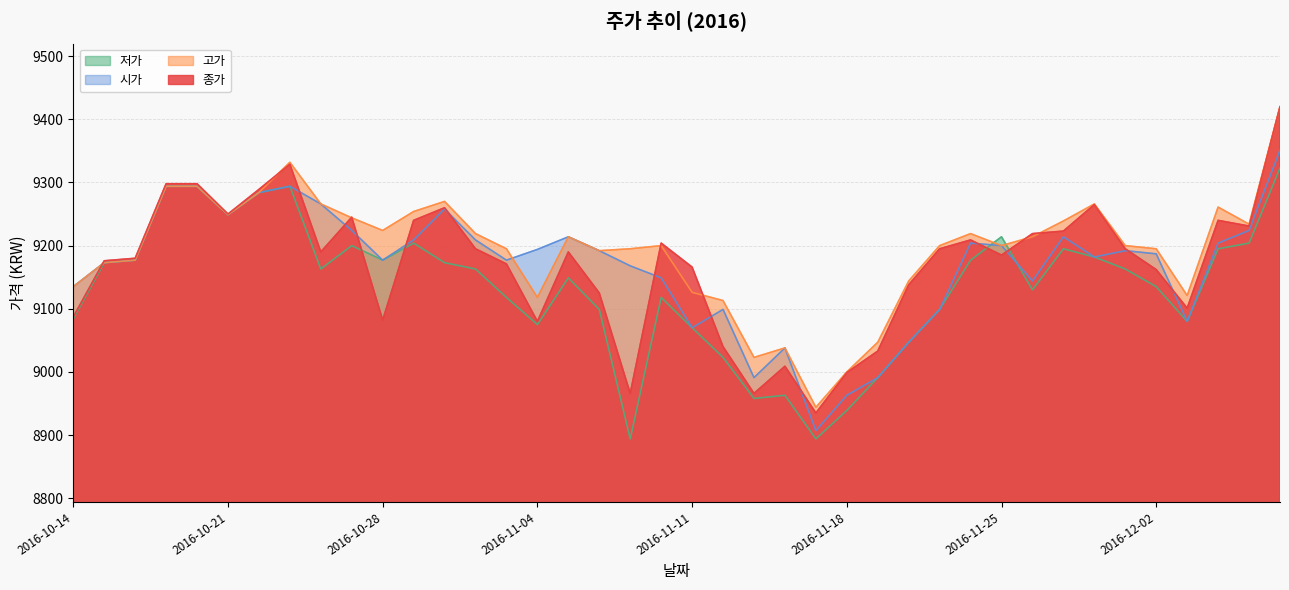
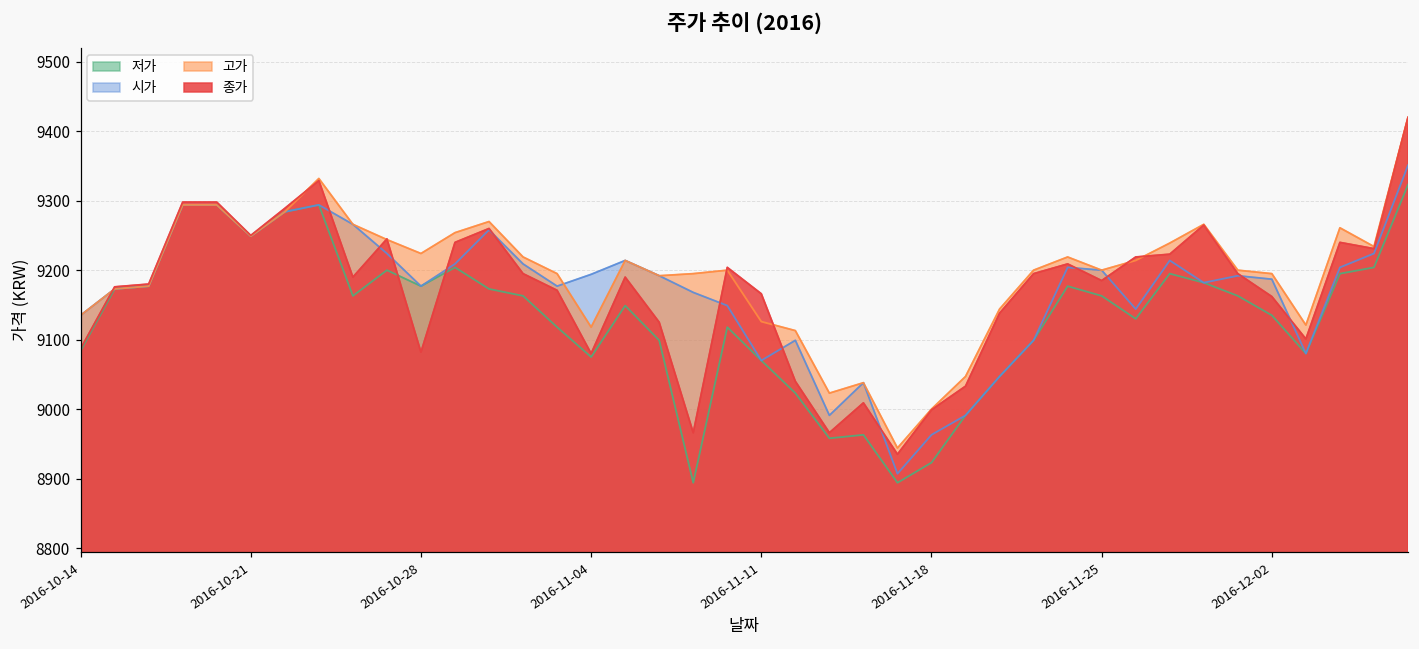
  {
    "저가": {
      "2016-11-04": 9080,
-     "2016-11-18": 8940,
-     "2016-11-25": 9210,
+     "2016-11-18": 8920,
+     "2016-11-25": 9160,
      "2016-12-02": 9140
    },
    "시가": {
      "2016-11-04": 9190,
      "2016-11-18": 8960,
      "2016-12-02": 9190
    },
    "고가": {
      "2016-10-28": 9220,
      "2016-11-04": 9120,
      "2016-11-11": 9130,
      "2016-12-02": 9200
    },
    "종가": {
      "2016-10-28": 9080,
      "2016-11-04": 9080,
      "2016-11-11": 9170,
      "2016-11-25": 9190,
      "2016-12-02": 9160
    }
  }
